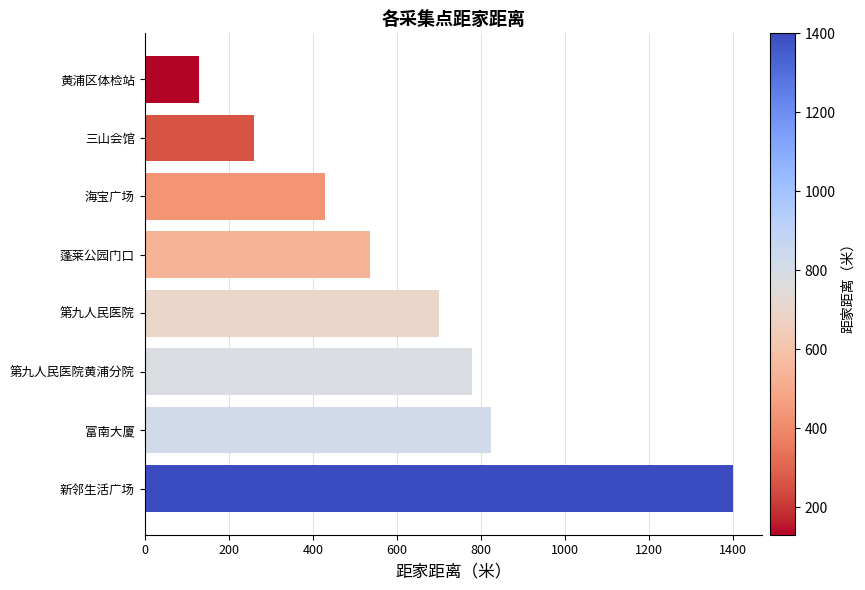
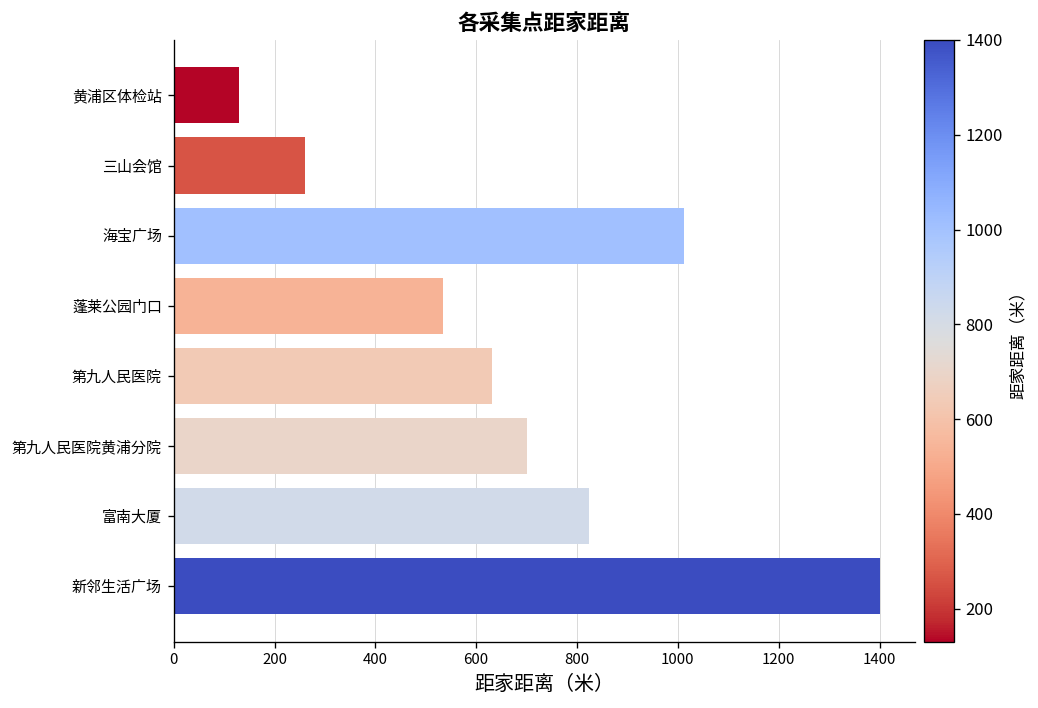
  {
    "黄浦区体检站": 130,
    "三山会馆": 260,
-   "海宝广场": 430,
+   "海宝广场": 1010,
    "蓬莱公园门口": 540,
-   "第九人民医院": 700,
-   "第九人民医院黄浦分院": 780,
+   "第九人民医院": 630,
+   "第九人民医院黄浦分院": 700,
    "富南大厦": 820,
    "新邻生活广场": 1400
  }
